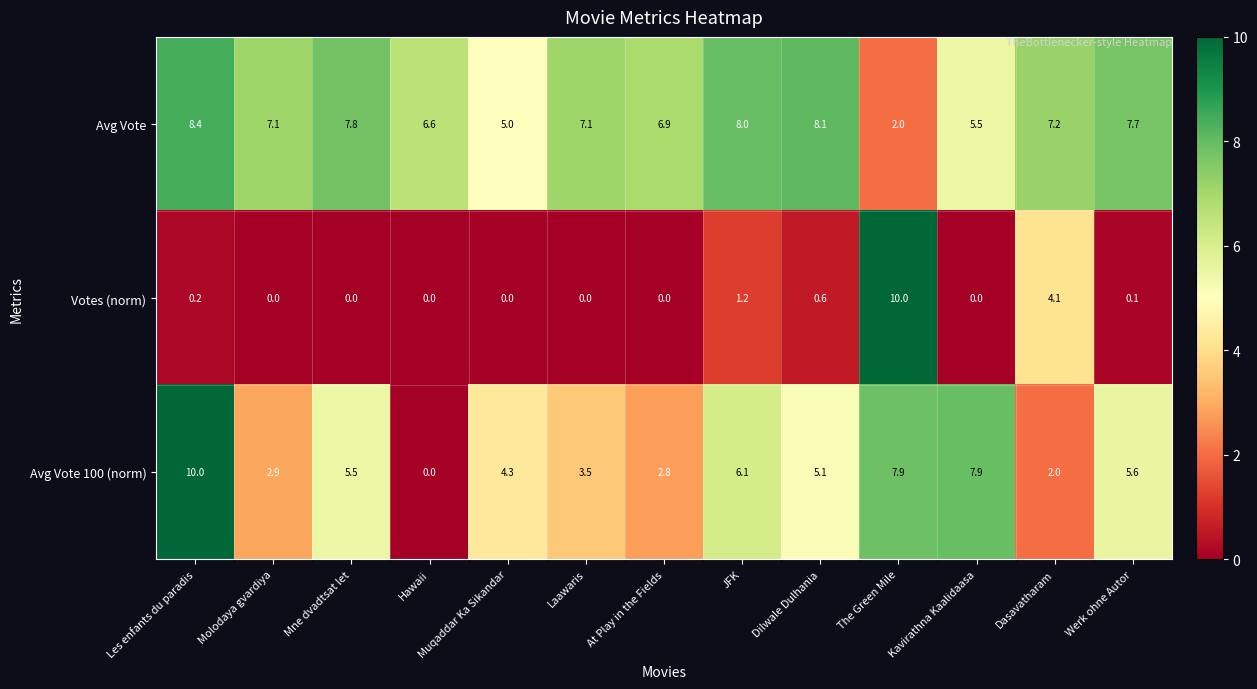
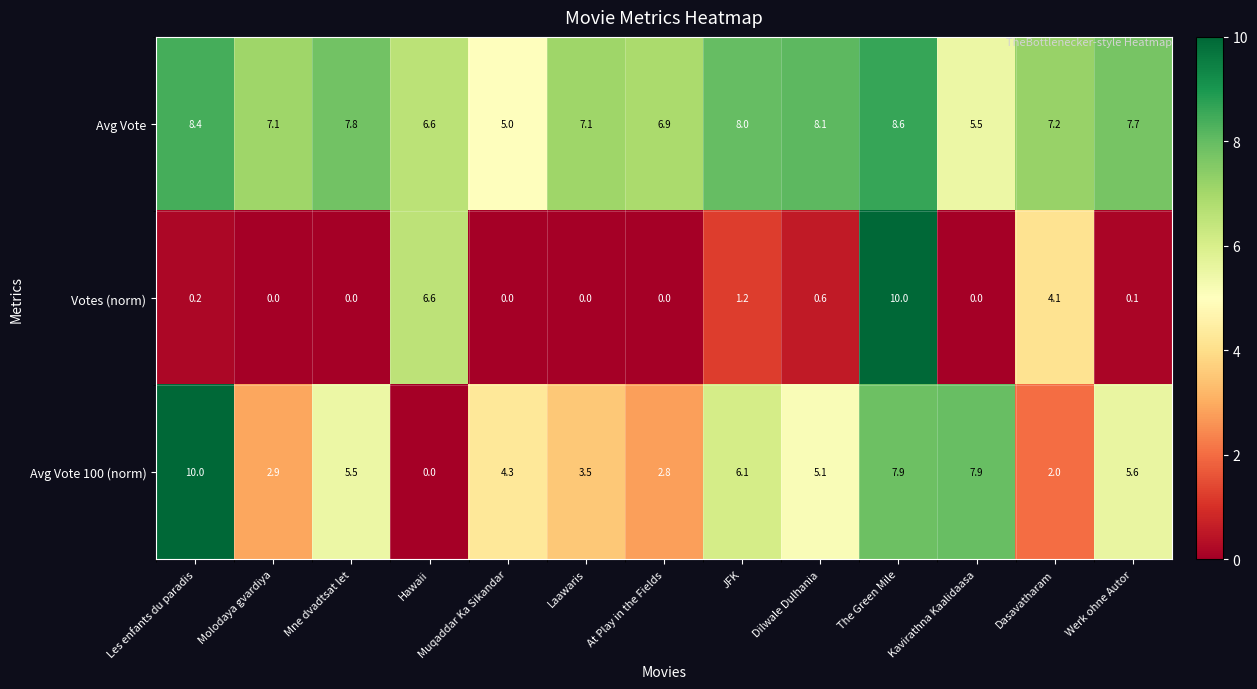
  {
    "Avg Vote": {
      "Les enfants du paradis": 8.4,
      "Molodaya gvardiya": 7.1,
      "Mne dvadtsat let": 7.8,
      "Hawaii": 6.6,
      "Muqaddar Ka Sikandar": 5.0,
      "Laawaris": 7.1,
      "At Play in the Fields": 6.9,
      "JFK": 8.0,
      "Dilwale Dulhania": 8.1,
-     "The Green Mile": 2.0,
+     "The Green Mile": 8.6,
      "Kavirathna Kaalidaasa": 5.5,
      "Werk ohne Autor": 7.7
    },
    "Votes (norm)": {
      "Les enfants du paradis": 0.2,
      "Molodaya gvardiya": 0.0,
      "Mne dvadtsat let": 0.0,
-     "Hawaii": 0.0,
+     "Hawaii": 6.6,
      "Muqaddar Ka Sikandar": 0.0,
      "Laawaris": 0.0,
      "At Play in the Fields": 0.0,
      "JFK": 1.2,
      "Dilwale Dulhania": 0.6,
      "The Green Mile": 10.0,
      "Kavirathna Kaalidaasa": 0.0,
      "Dasavatharam": 4.1,
      "Werk ohne Autor": 0.1
    },
    "Avg Vote 100 (norm)": {
      "Les enfants du paradis": 10.0,
      "Molodaya gvardiya": 2.9,
      "Mne dvadtsat let": 5.5,
      "Hawaii": 0.0,
      "Muqaddar Ka Sikandar": 4.3,
      "Laawaris": 3.5,
      "At Play in the Fields": 2.8,
      "JFK": 6.1,
      "Dilwale Dulhania": 5.1,
      "The Green Mile": 7.9,
      "Kavirathna Kaalidaasa": 7.9,
      "Dasavatharam": 2.0,
      "Werk ohne Autor": 5.6
    }
  }
